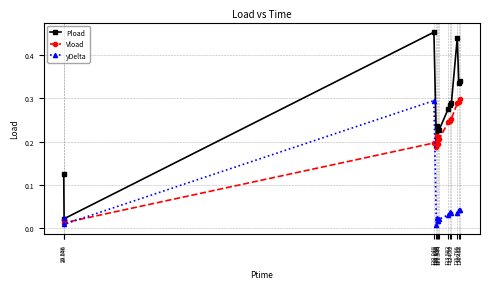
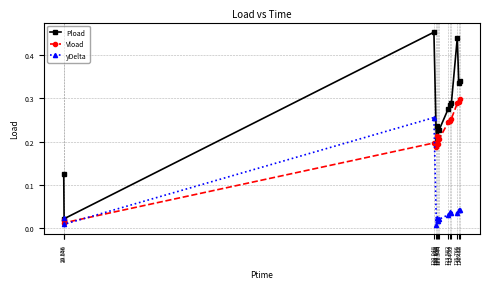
  {
    "Pload": {
      "29.556": 0.13,
      "120.048": 0.45,
      "120.894": 0.24,
      "121.344": 0.23,
      "123.582": 0.28,
      "123.954": 0.28,
      "124.32": 0.29,
      "125.766": 0.44,
      "126.12": 0.33,
      "126.468": 0.34
    },
    "Vload": {
      "120.648": 0.19,
      "121.344": 0.21,
      "123.582": 0.25,
      "123.954": 0.25,
      "124.32": 0.25,
      "125.766": 0.29,
      "126.12": 0.29,
      "126.468": 0.30
    },
    "yDelta": {
-     "120.048": 0.29,
+     "120.048": 0.26,
      "120.648": 0.01,
      "120.894": 0.02,
      "120.936": 0.02,
      "121.344": 0.02,
      "123.582": 0.03,
      "123.954": 0.04,
      "124.32": 0.04,
      "125.766": 0.03,
      "126.12": 0.04,
      "126.468": 0.04
    }
  }
